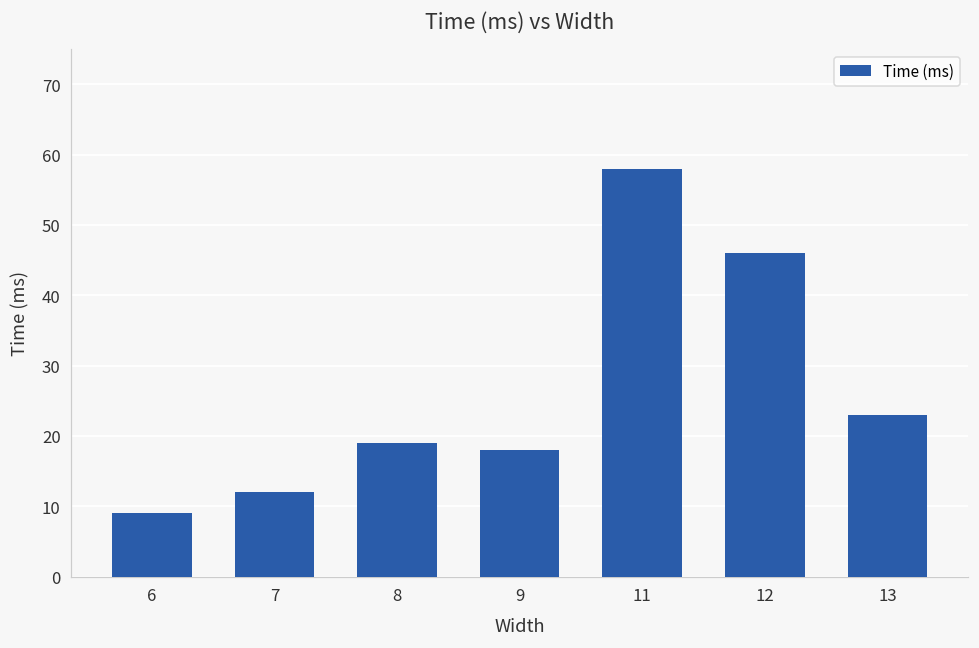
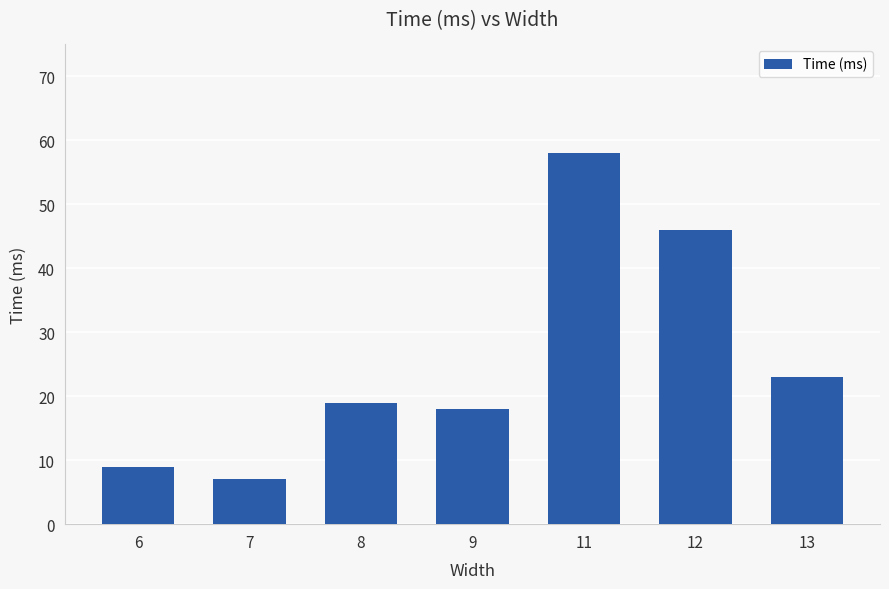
  {
    "6": 9,
-   "7": 12,
+   "7": 7,
    "8": 19,
    "9": 18,
    "11": 58,
    "12": 46,
    "13": 23
  }
